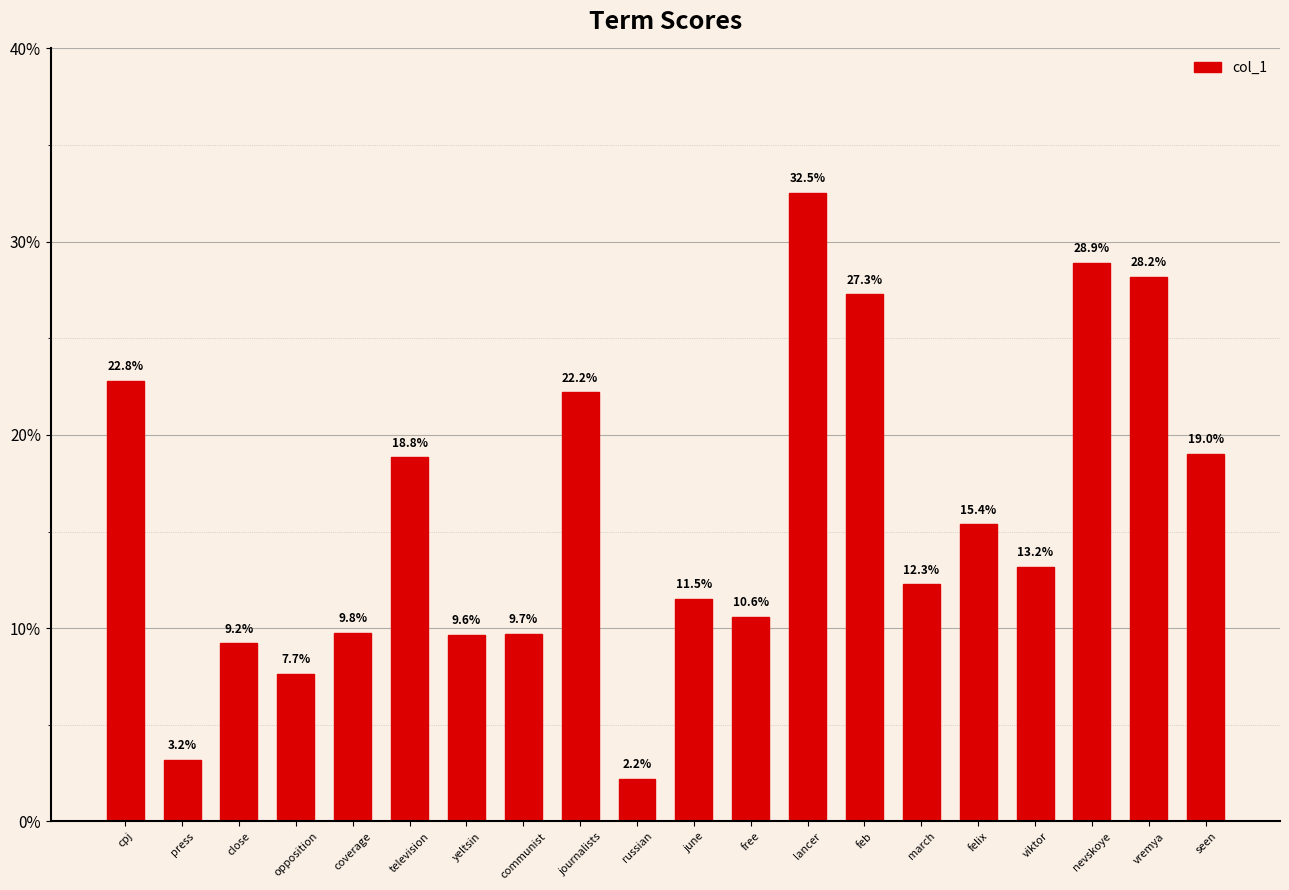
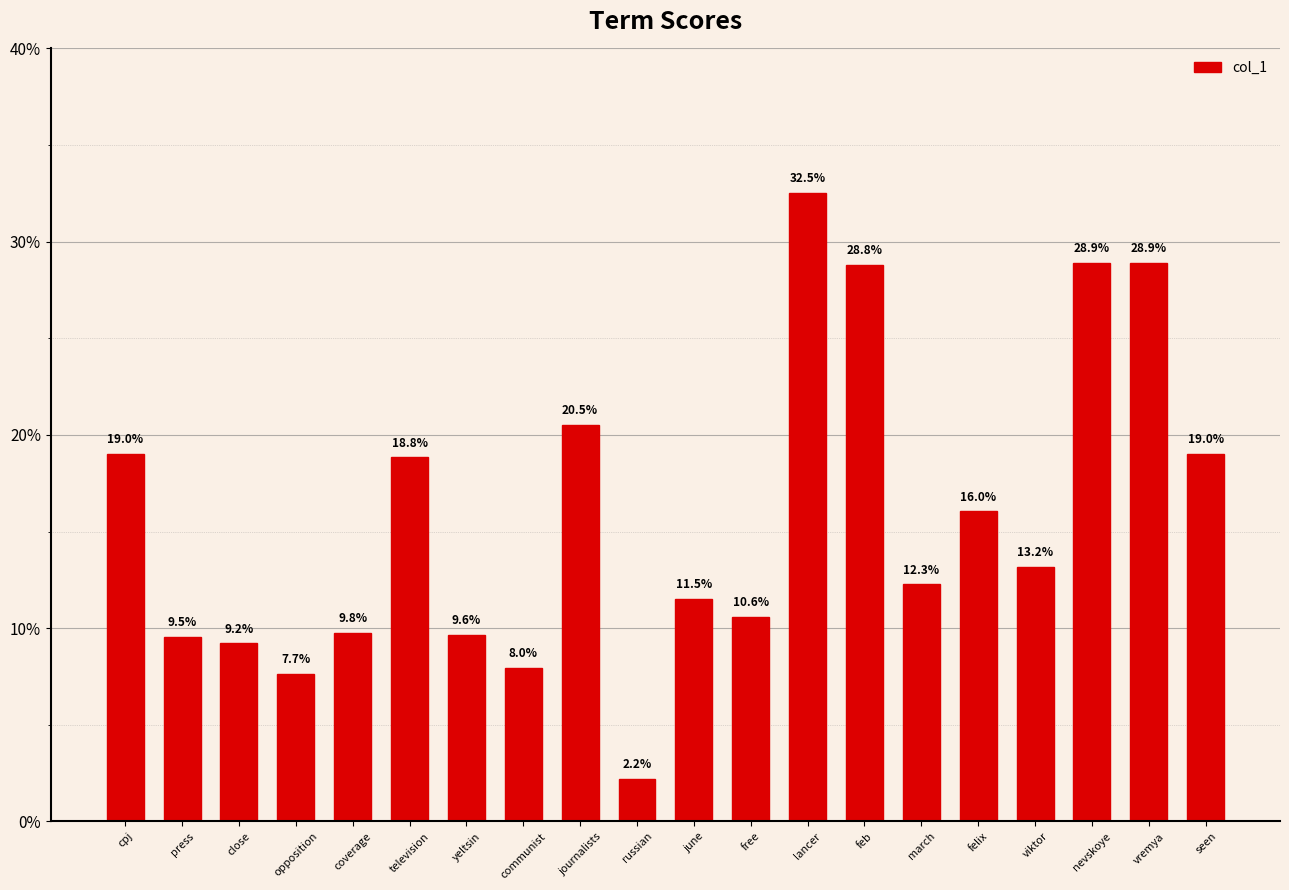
  {
-   "cpj": "22.8%",
-   "press": "3.2%",
+   "cpj": "19.0%",
+   "press": "9.5%",
    "close": "9.2%",
    "opposition": "7.7%",
    "coverage": "9.8%",
    "television": "18.8%",
    "yeltsin": "9.6%",
-   "communist": "9.7%",
-   "journalists": "22.2%",
+   "communist": "8.0%",
+   "journalists": "20.5%",
    "russian": "2.2%",
    "june": "11.5%",
    "free": "10.6%",
    "lancer": "32.5%",
-   "feb": "27.3%",
+   "feb": "28.8%",
    "march": "12.3%",
-   "felix": "15.4%",
+   "felix": "16.0%",
    "viktor": "13.2%",
    "nevskoye": "28.9%",
-   "vremya": "28.2%",
+   "vremya": "28.9%",
    "seen": "19.0%"
  }
